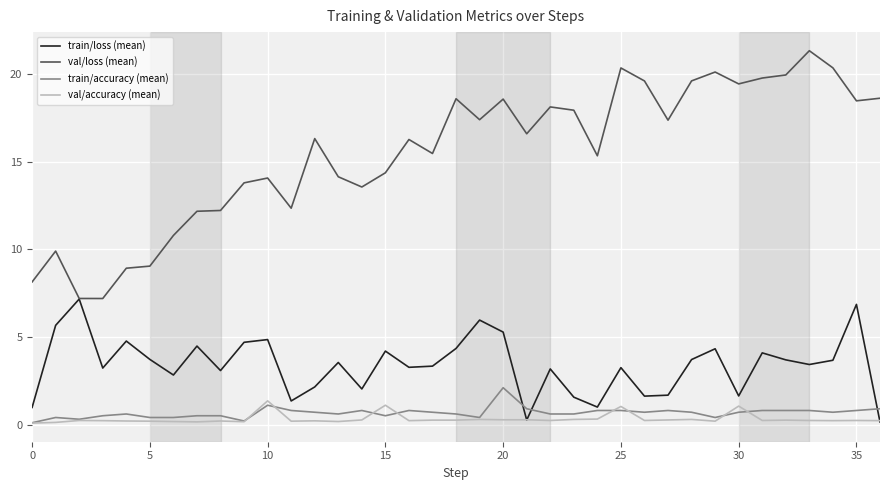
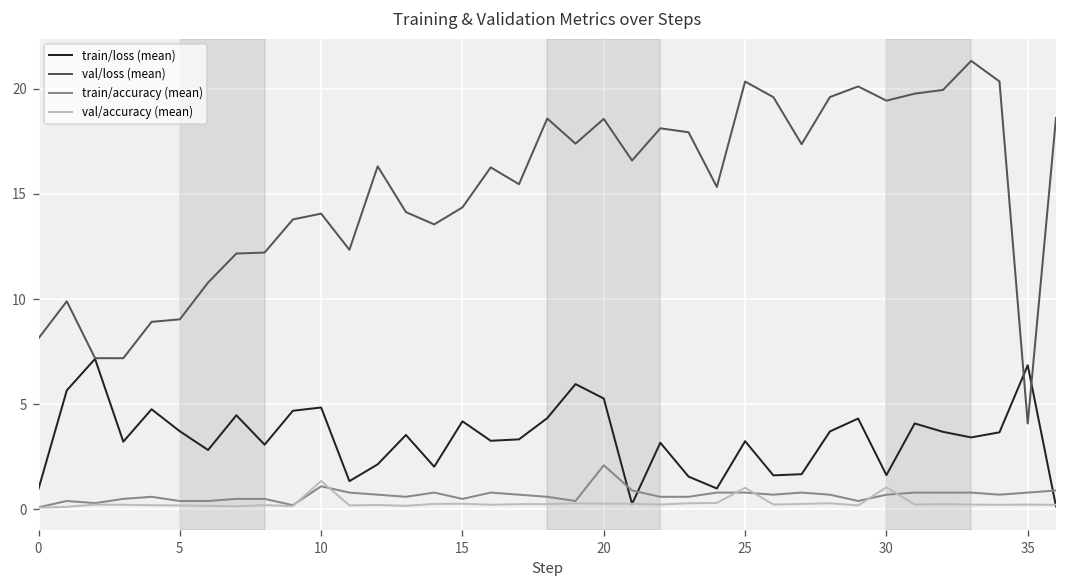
  {
    "train/loss (mean)": {
      "0": 1.0,
      "5": 3.7,
      "10": 4.8,
      "15": 4.2,
      "20": 5.3,
      "25": 3.2,
      "30": 1.6,
      "35": 6.9
    },
    "val/loss (mean)": {
      "0": 8.1,
      "5": 9.0,
      "10": 14.1,
      "15": 14.4,
      "20": 18.6,
      "25": 20.3,
      "30": 19.4,
-     "35": 18.5
+     "35": 4.1
    },
    "train/accuracy (mean)": {
      "5": 0.4,
      "10": 1.1,
      "15": 0.5,
      "20": 2.1,
      "25": 0.8,
      "30": 0.7,
      "35": 0.8
    },
    "val/accuracy (mean)": {
      "5": 0.2,
      "10": 1.4,
-     "15": 1.1,
+     "15": 0.3,
      "20": 0.3,
      "25": 1.0,
      "30": 1.1,
      "35": 0.2
    }
  }
